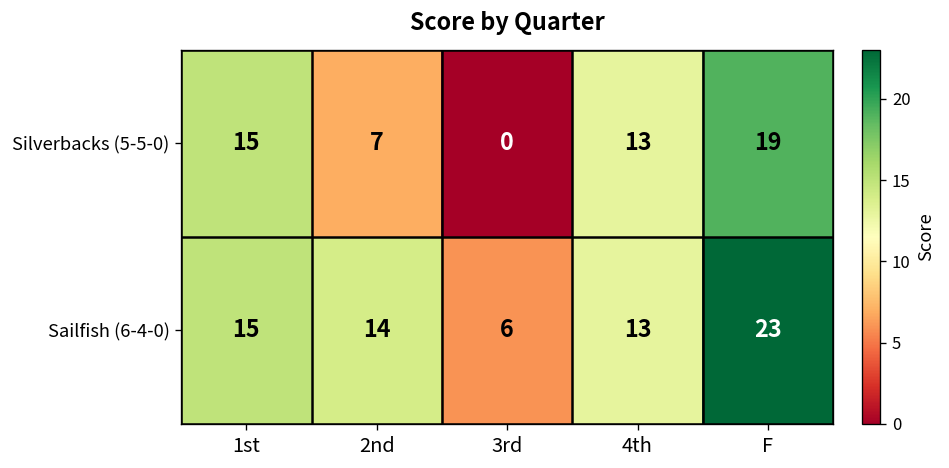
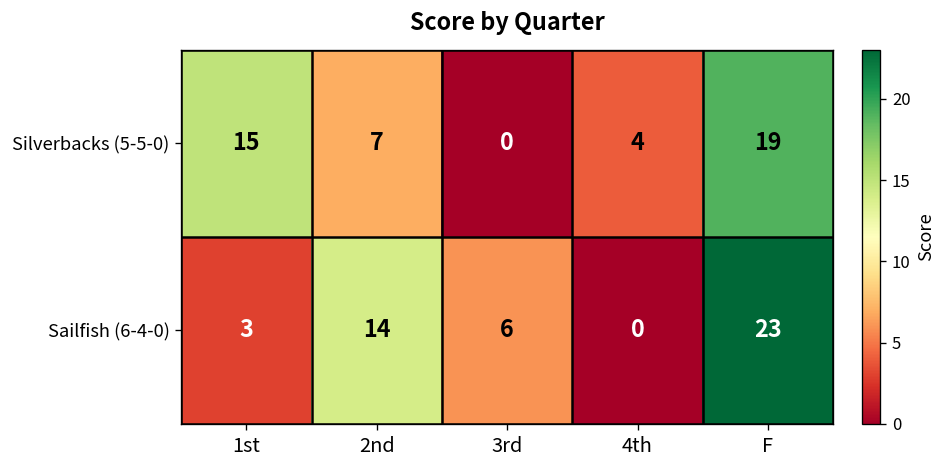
  {
    "Silverbacks (5-5-0)": {
      "1st": 15,
      "2nd": 7,
      "3rd": 0,
-     "4th": 13,
+     "4th": 4,
      "F": 19
    },
    "Sailfish (6-4-0)": {
-     "1st": 15,
+     "1st": 3,
      "2nd": 14,
      "3rd": 6,
-     "4th": 13,
+     "4th": 0,
      "F": 23
    }
  }
